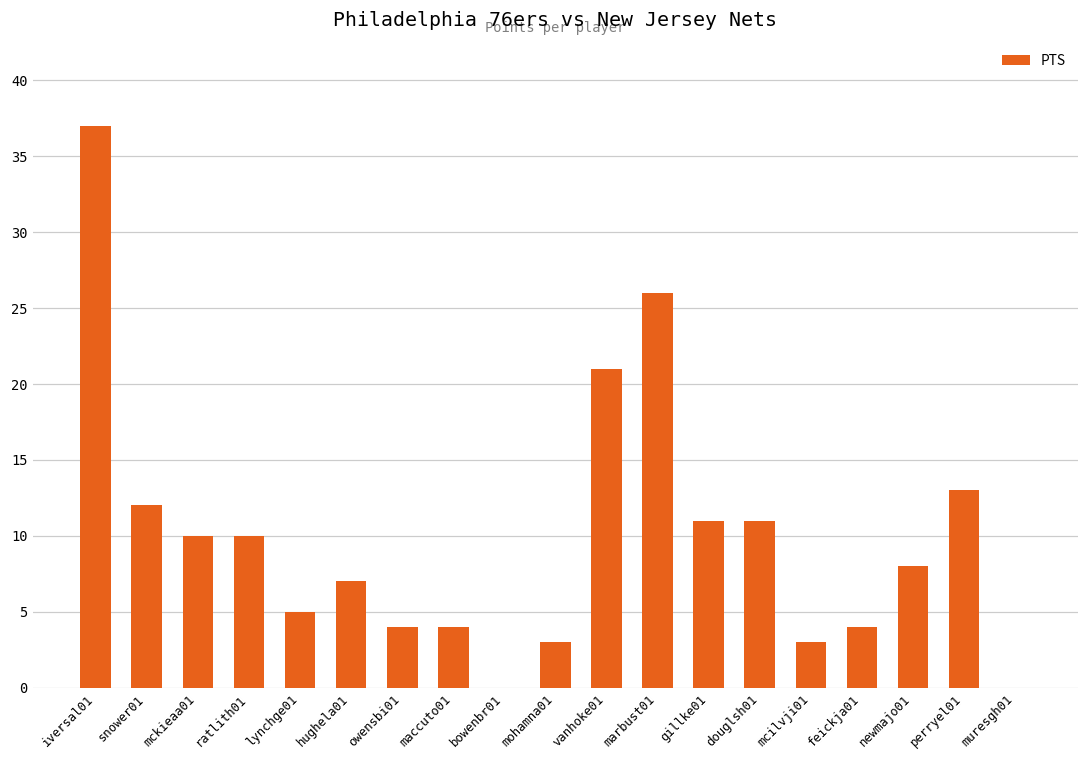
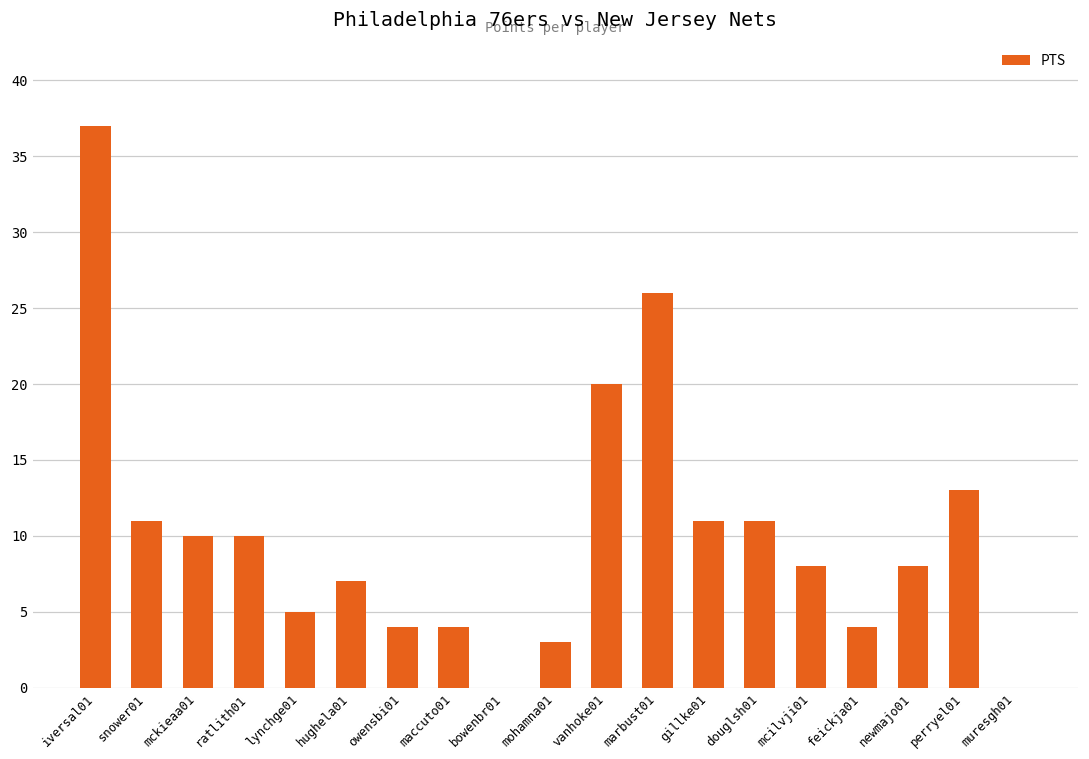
  {
    "iversal01": 37,
-   "snower01": 12,
+   "snower01": 11,
    "mckieaa01": 10,
    "ratlith01": 10,
    "lynchge01": 5,
    "hughela01": 7,
    "owensbi01": 4,
    "maccuto01": 4,
    "bowenbr01": 0,
    "mohamna01": 3,
-   "vanhoke01": 21,
+   "vanhoke01": 20,
    "marbust01": 26,
    "gillke01": 11,
    "douglsh01": 11,
-   "mcilvji01": 3,
+   "mcilvji01": 8,
    "feickja01": 4,
    "newmajo01": 8,
    "perryel01": 13,
    "muresgh01": 0
  }
